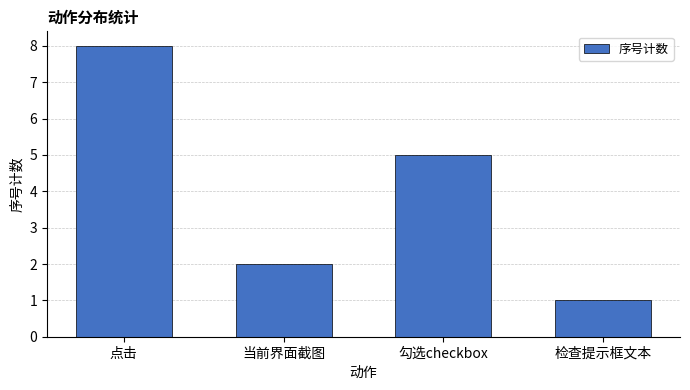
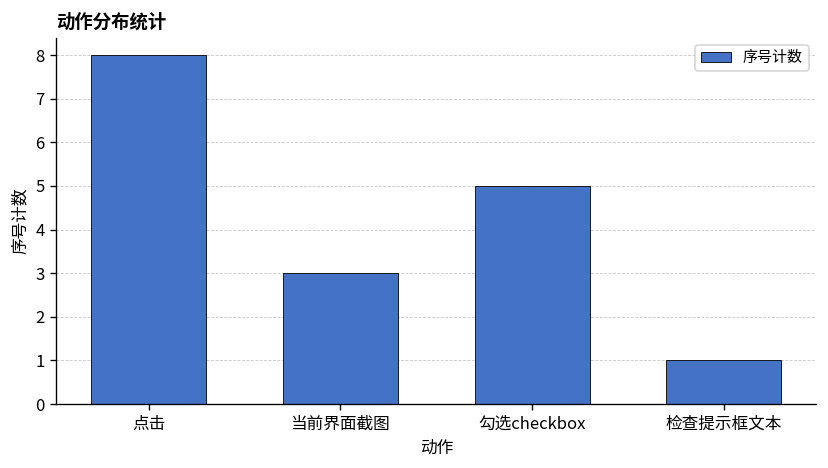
  {
    "点击": 8,
-   "当前界面截图": 2,
+   "当前界面截图": 3,
    "勾选checkbox": 5,
    "检查提示框文本": 1
  }
